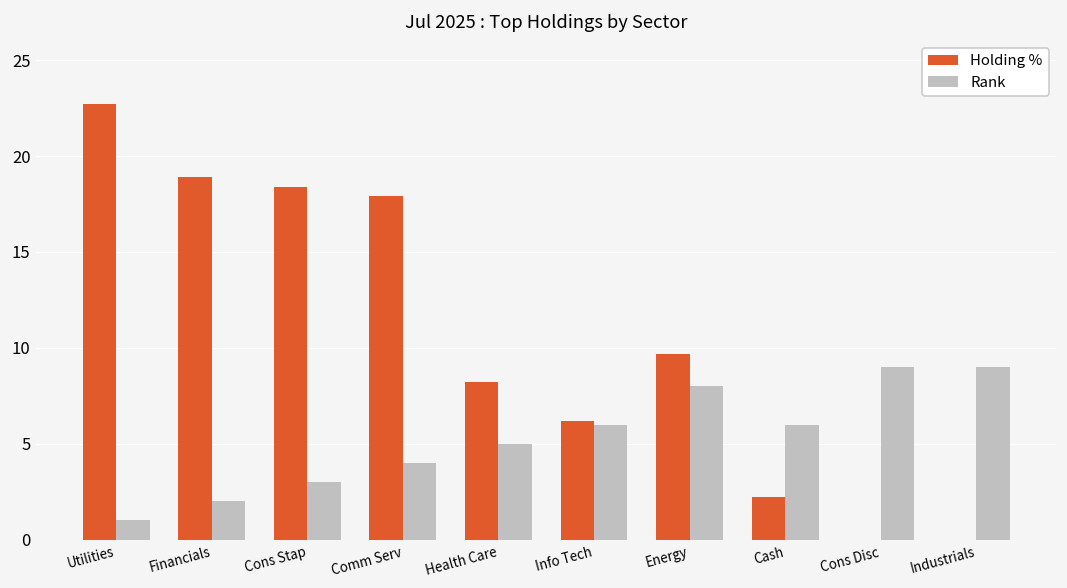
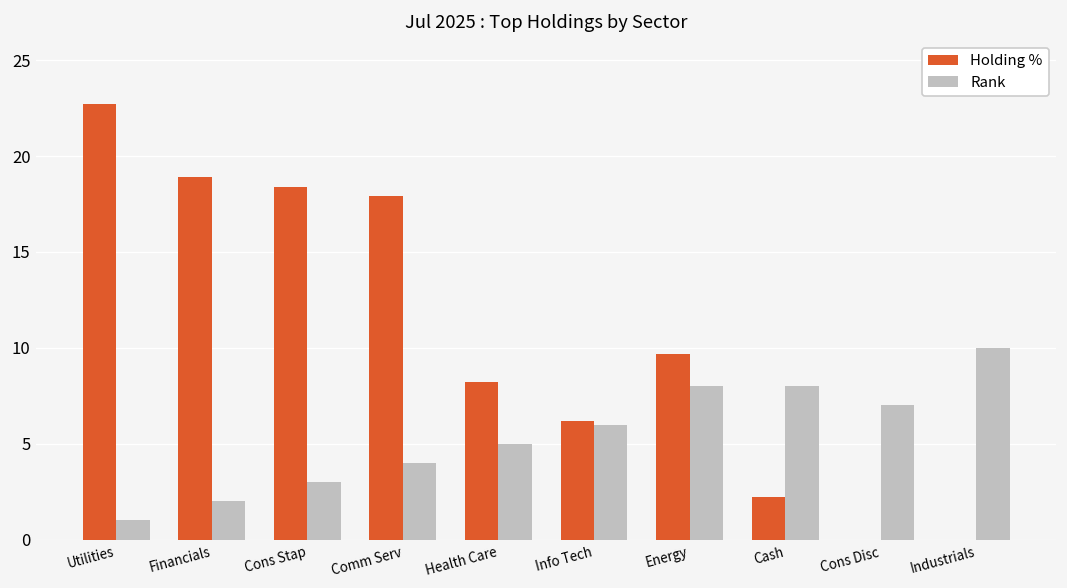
  {
    "Holding %": {
      "Utilities": 22.7,
      "Financials": 19,
      "Cons Stap": 18.4,
      "Comm Serv": 18,
      "Health Care": 8.2,
      "Info Tech": 6.2,
      "Energy": 9.7,
      "Cash": 2.2,
      "Cons Disc": 0,
      "Industrials": 0
    },
    "Rank": {
      "Utilities": 1,
      "Financials": 2,
      "Cons Stap": 3,
      "Comm Serv": 4,
      "Health Care": 5,
      "Info Tech": 6,
      "Energy": 8,
-     "Cash": 6,
-     "Cons Disc": 9,
-     "Industrials": 9
+     "Cash": 8,
+     "Cons Disc": 7,
+     "Industrials": 10
    }
  }
